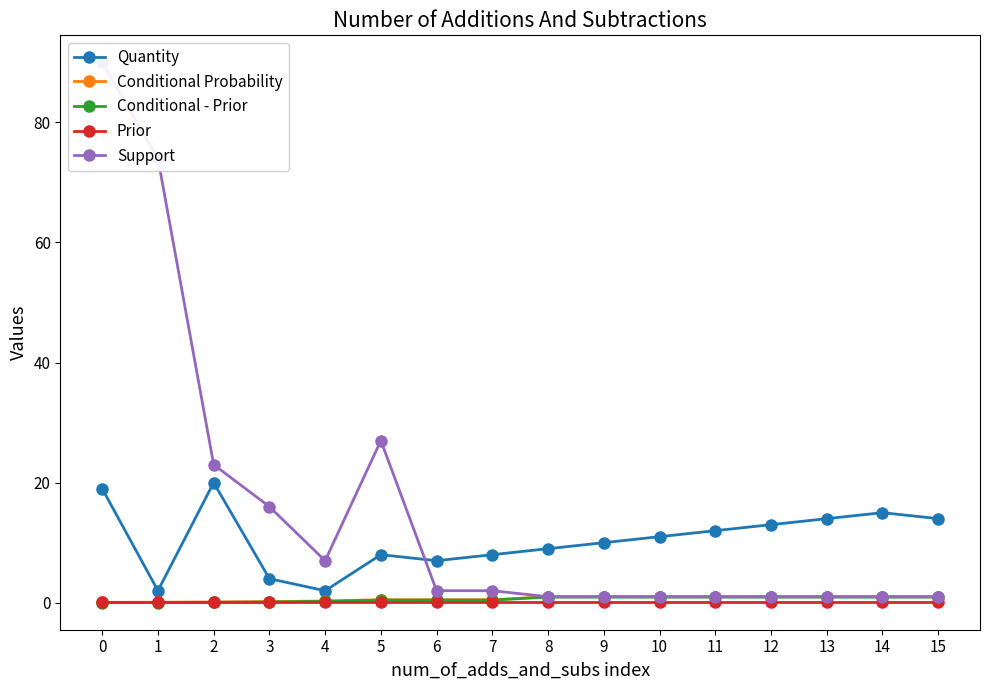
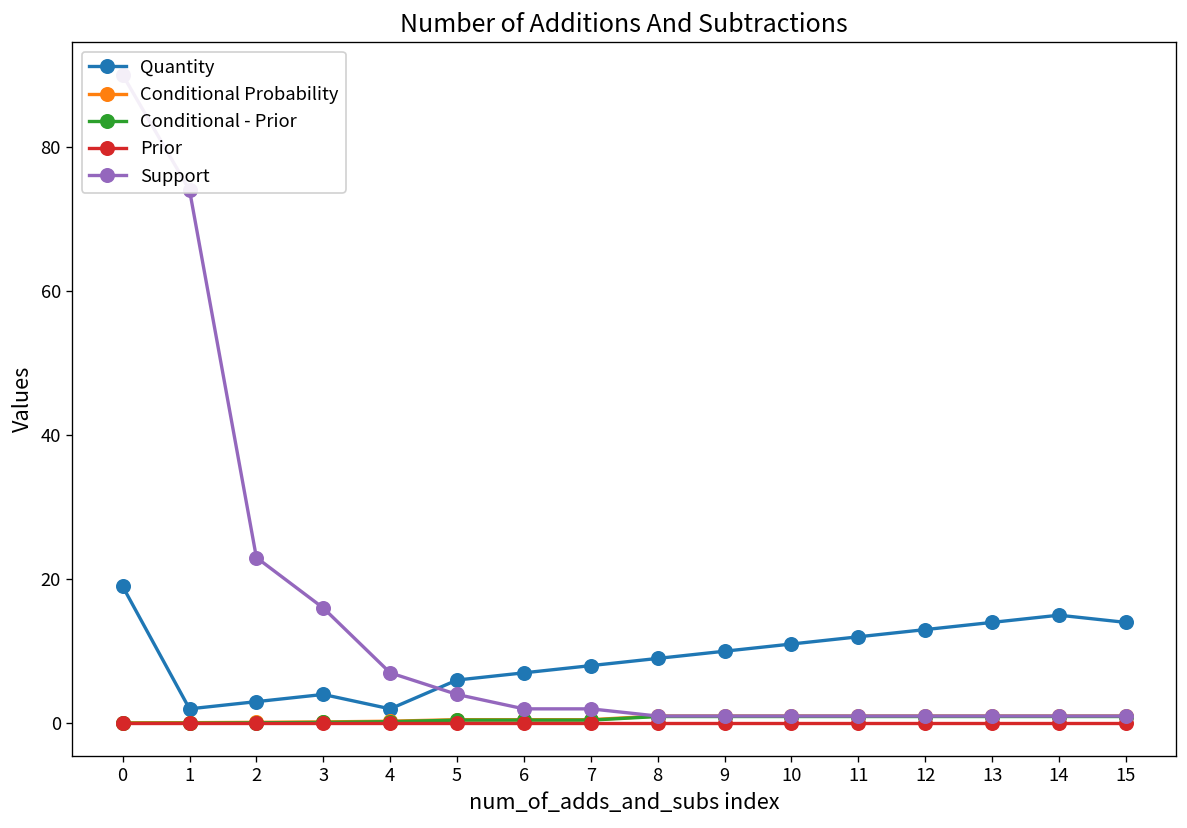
  {
    "Quantity": {
      "0": 19,
      "1": 2,
-     "2": 20,
+     "2": 3,
      "3": 4,
      "4": 2,
-     "5": 8,
+     "5": 6,
      "6": 7,
      "7": 8,
      "8": 9,
      "9": 10,
      "10": 11,
      "11": 12,
      "12": 13,
      "13": 14,
      "14": 15,
      "15": 14
    },
    "Prior": {
      "8": 0,
      "9": 0,
      "10": 0,
      "11": 0,
      "12": 0,
      "13": 0,
      "14": 0,
      "15": 0
    },
    "Support": {
      "2": 23,
      "3": 16,
      "4": 7,
-     "5": 27,
+     "5": 4,
      "6": 2,
      "7": 2
    }
  }
